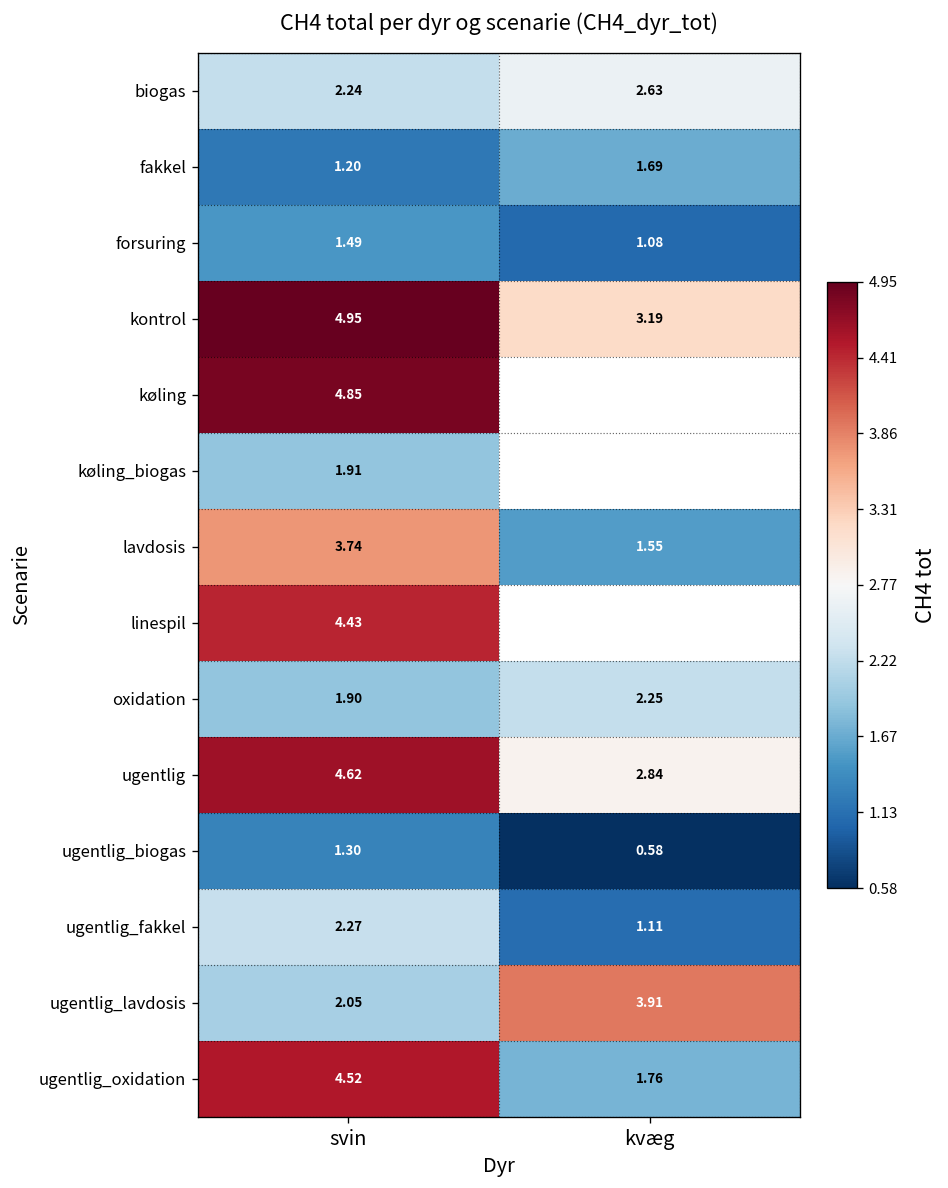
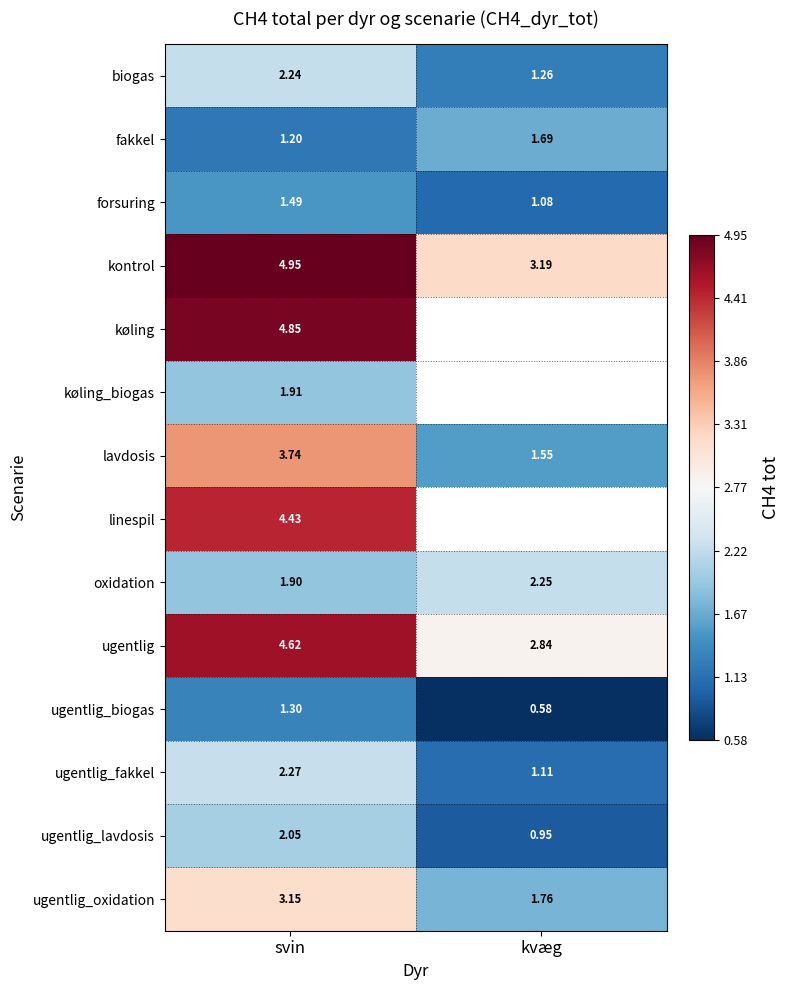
  {
    "biogas": {
      "svin": 2.24,
-     "kvæg": 2.63
+     "kvæg": 1.26
    },
    "fakkel": {
      "svin": 1.20,
      "kvæg": 1.69
    },
    "forsuring": {
      "svin": 1.49,
      "kvæg": 1.08
    },
    "kontrol": {
      "svin": 4.95,
      "kvæg": 3.19
    },
    "køling": {
      "svin": 4.85
    },
    "køling_biogas": {
      "svin": 1.91
    },
    "lavdosis": {
      "svin": 3.74,
      "kvæg": 1.55
    },
    "linespil": {
      "svin": 4.43
    },
    "oxidation": {
      "svin": 1.90,
      "kvæg": 2.25
    },
    "ugentlig": {
      "svin": 4.62,
      "kvæg": 2.84
    },
    "ugentlig_biogas": {
      "svin": 1.30,
      "kvæg": 0.58
    },
    "ugentlig_fakkel": {
      "svin": 2.27,
      "kvæg": 1.11
    },
    "ugentlig_lavdosis": {
      "svin": 2.05,
-     "kvæg": 3.91
+     "kvæg": 0.95
    },
    "ugentlig_oxidation": {
-     "svin": 4.52,
+     "svin": 3.15,
      "kvæg": 1.76
    }
  }
